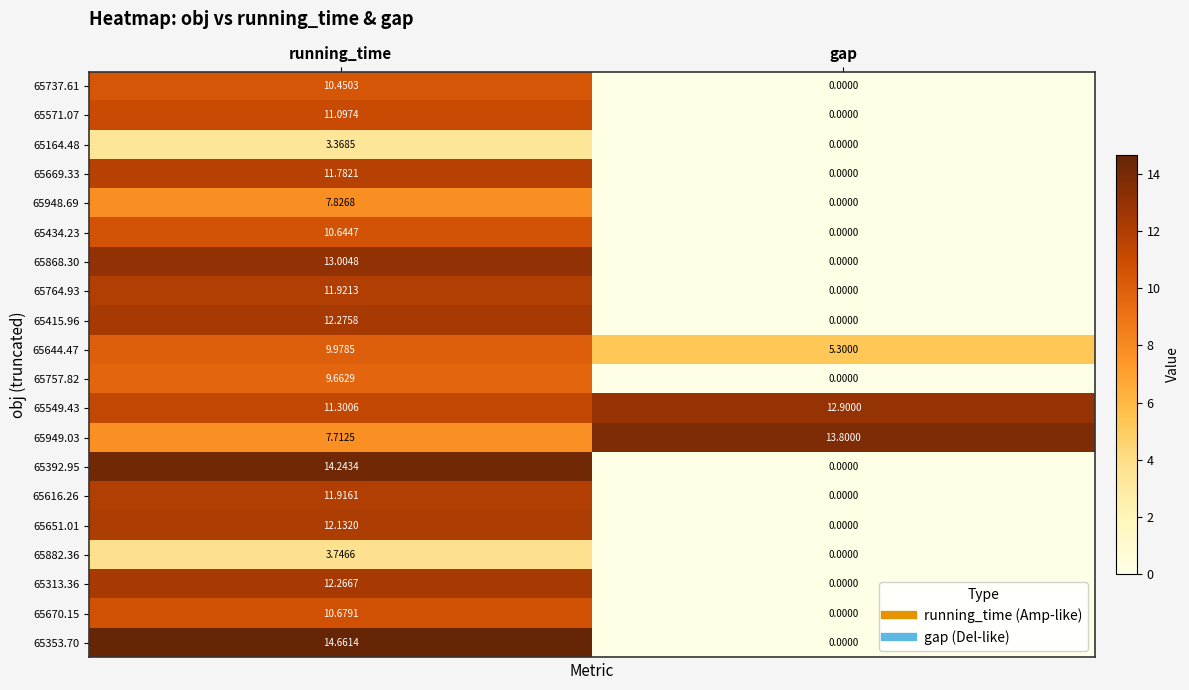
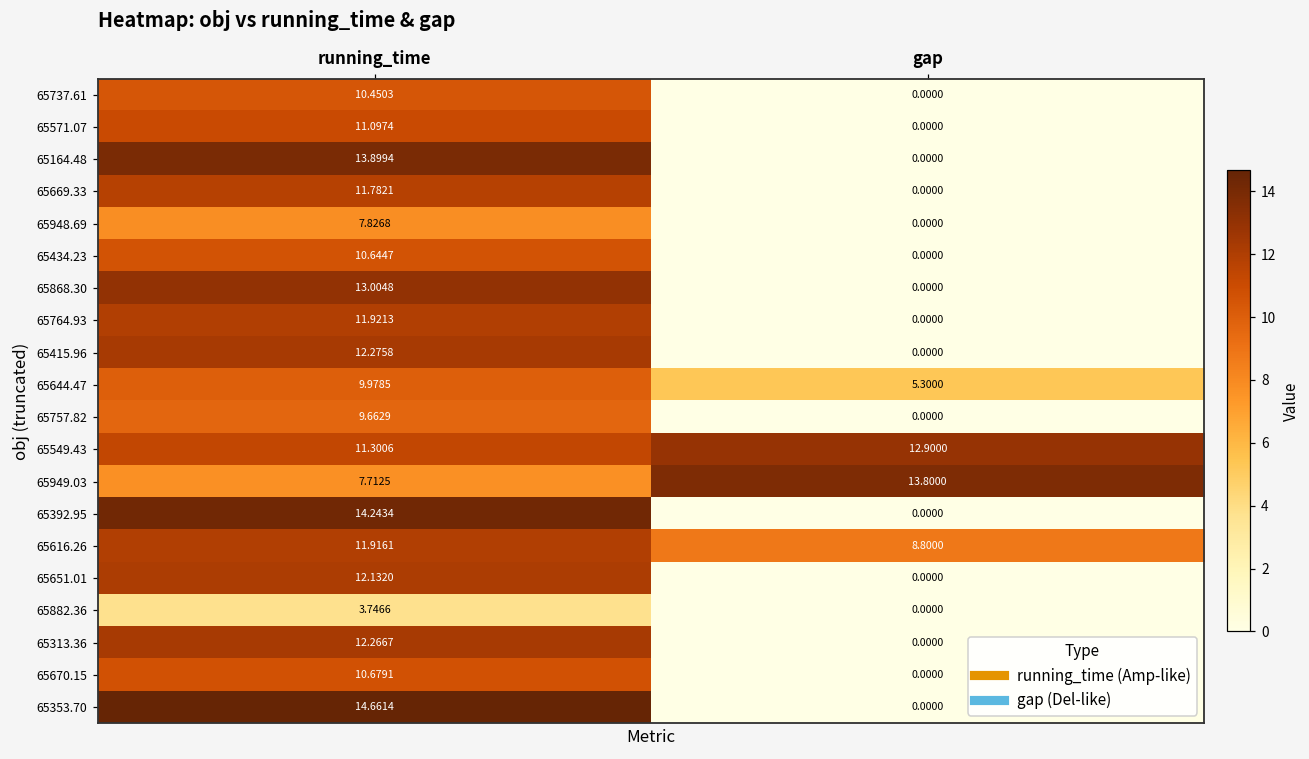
  {
    "65737.61": {
      "running_time": 10.4503,
      "gap": 0.0000
    },
    "65571.07": {
      "running_time": 11.0974,
      "gap": 0.0000
    },
    "65164.48": {
-     "running_time": 3.3685,
+     "running_time": 13.8994,
      "gap": 0.0000
    },
    "65669.33": {
      "running_time": 11.7821,
      "gap": 0.0000
    },
    "65948.69": {
      "running_time": 7.8268,
      "gap": 0.0000
    },
    "65434.23": {
      "running_time": 10.6447,
      "gap": 0.0000
    },
    "65868.30": {
      "running_time": 13.0048,
      "gap": 0.0000
    },
    "65764.93": {
      "running_time": 11.9213,
      "gap": 0.0000
    },
    "65415.96": {
      "running_time": 12.2758,
      "gap": 0.0000
    },
    "65644.47": {
      "running_time": 9.9785,
      "gap": 5.3000
    },
    "65757.82": {
      "running_time": 9.6629,
      "gap": 0.0000
    },
    "65549.43": {
      "running_time": 11.3006,
      "gap": 12.9000
    },
    "65949.03": {
      "running_time": 7.7125,
      "gap": 13.8000
    },
    "65392.95": {
      "running_time": 14.2434,
      "gap": 0.0000
    },
    "65616.26": {
      "running_time": 11.9161,
-     "gap": 0.0000
+     "gap": 8.8000
    },
    "65651.01": {
      "running_time": 12.1320,
      "gap": 0.0000
    },
    "65882.36": {
      "running_time": 3.7466,
      "gap": 0.0000
    },
    "65313.36": {
      "running_time": 12.2667,
      "gap": 0.0000
    },
    "65670.15": {
      "running_time": 10.6791,
      "gap": 0.0000
    },
    "65353.70": {
      "running_time": 14.6614,
      "gap": 0.0000
    }
  }
